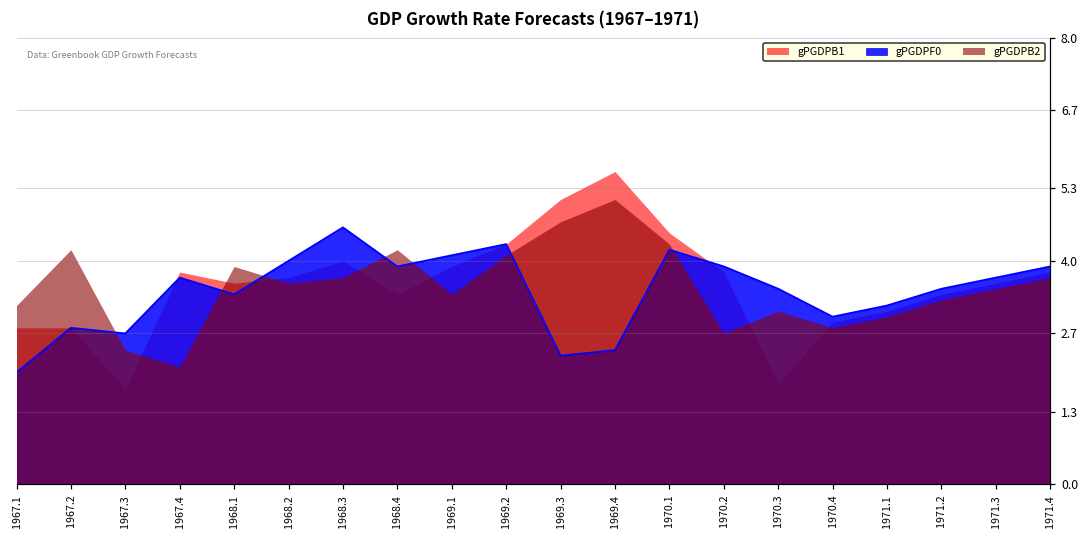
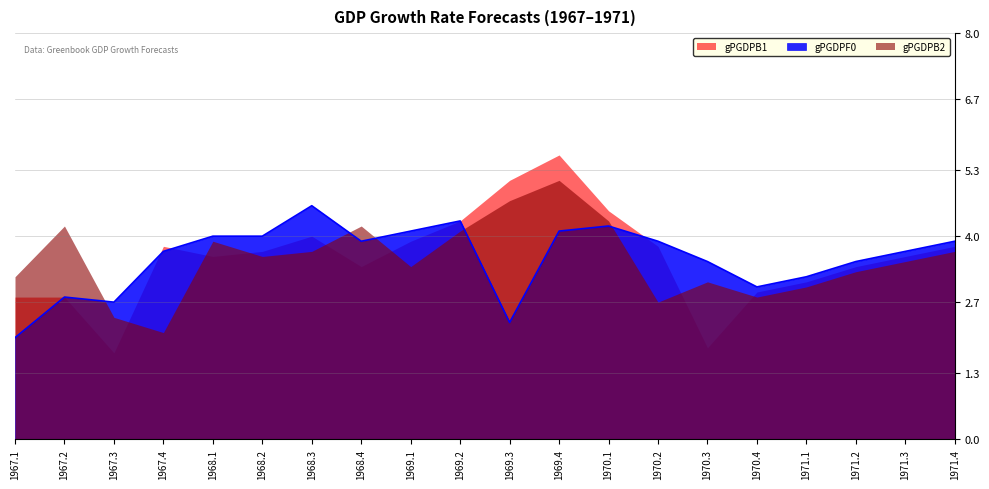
  {
    "gPGDPB1": {
      "1967.1": 2.8,
      "1967.3": 1.7,
      "1967.4": 3.8,
      "1968.1": 3.6,
      "1968.2": 3.7,
      "1968.3": 4.0,
      "1968.4": 3.4,
      "1969.1": 3.9,
      "1969.3": 5.1,
      "1969.4": 5.6,
      "1970.1": 4.5,
      "1970.2": 3.8,
      "1970.3": 1.8,
      "1970.4": 2.9,
      "1971.1": 3.1,
      "1971.2": 3.4,
      "1971.3": 3.6,
      "1971.4": 3.8
    },
    "gPGDPF0": {
      "1967.1": 2.0,
      "1967.3": 2.7,
      "1967.4": 3.7,
-     "1968.1": 3.4,
+     "1968.1": 4.0,
      "1968.2": 4.0,
      "1968.3": 4.6,
      "1968.4": 3.9,
      "1969.1": 4.1,
      "1969.3": 2.3,
-     "1969.4": 2.4,
+     "1969.4": 4.1,
      "1970.1": 4.2,
      "1970.2": 3.9,
      "1970.3": 3.5,
      "1970.4": 3.0,
      "1971.1": 3.2,
      "1971.2": 3.5,
      "1971.3": 3.7,
      "1971.4": 3.9
    },
    "gPGDPB2": {
      "1967.1": 3.2,
      "1967.2": 4.2,
      "1967.3": 2.4,
      "1967.4": 2.1,
      "1968.1": 3.9,
      "1968.2": 3.6,
      "1968.3": 3.7,
      "1968.4": 4.2,
      "1969.1": 3.4,
      "1969.2": 4.1,
      "1969.3": 4.7,
      "1969.4": 5.1,
      "1970.1": 4.3,
      "1970.2": 2.7,
      "1970.3": 3.1,
      "1970.4": 2.8,
      "1971.1": 3.0,
      "1971.2": 3.3,
      "1971.3": 3.5,
      "1971.4": 3.7
    }
  }
